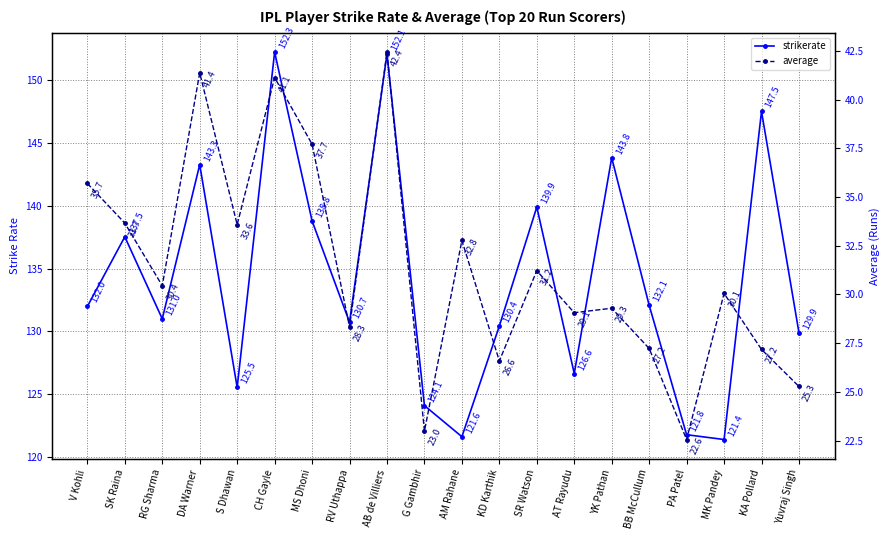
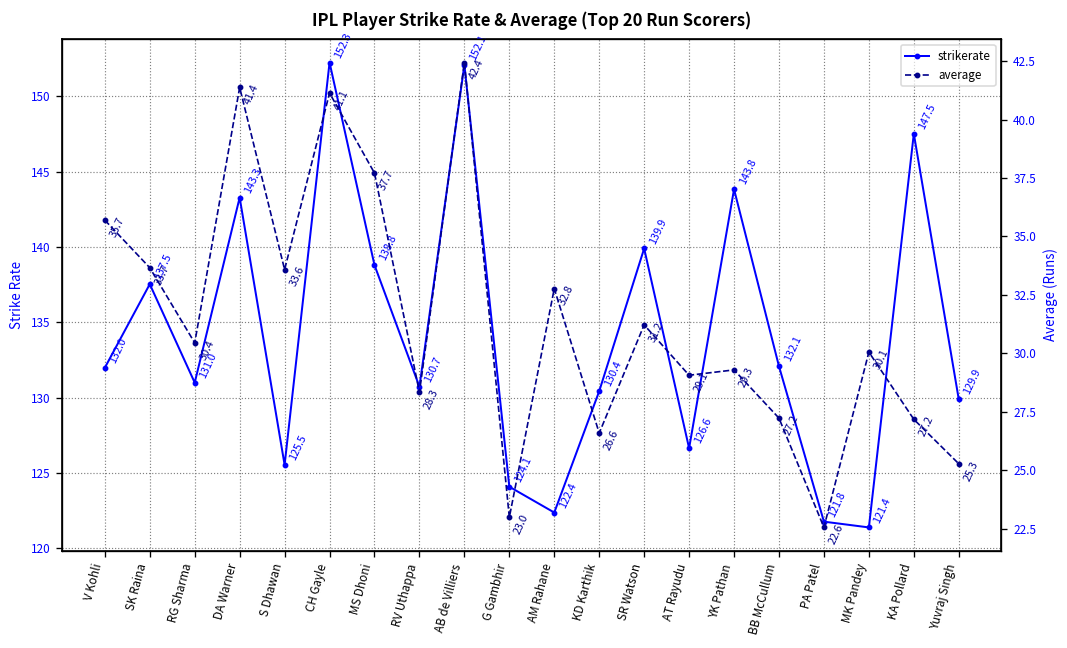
  {
    "strikerate": {
      "V Kohli": 132.0,
      "DA Warner": 143.3,
      "S Dhawan": 125.5,
      "CH Gayle": 152.3,
      "MS Dhoni": 138.8,
      "RV Uthappa": 130.7,
      "AB de Villiers": 152.1,
      "G Gambhir": 124.1,
-     "AM Rahane": 121.6,
+     "AM Rahane": 122.4,
      "KD Karthik": 130.4,
      "SR Watson": 139.9,
      "AT Rayudu": 126.6,
      "YK Pathan": 143.8,
      "BB McCullum": 132.1,
      "PA Patel": 121.8,
      "MK Pandey": 121.4,
      "KA Pollard": 147.5,
      "Yuvraj Singh": 129.9
    },
    "average": {
      "V Kohli": 35.7,
      "DA Warner": 41.4,
      "S Dhawan": 33.6,
      "CH Gayle": 41.1,
      "MS Dhoni": 37.7,
      "RV Uthappa": 28.3,
      "G Gambhir": 23.0,
      "AM Rahane": 32.8,
      "KD Karthik": 26.6,
      "SR Watson": 31.2,
      "AT Rayudu": 29.1,
      "YK Pathan": 29.3,
      "BB McCullum": 27.2,
      "PA Patel": 22.6,
      "MK Pandey": 30.1,
      "KA Pollard": 27.2,
      "Yuvraj Singh": 25.3
    }
  }
